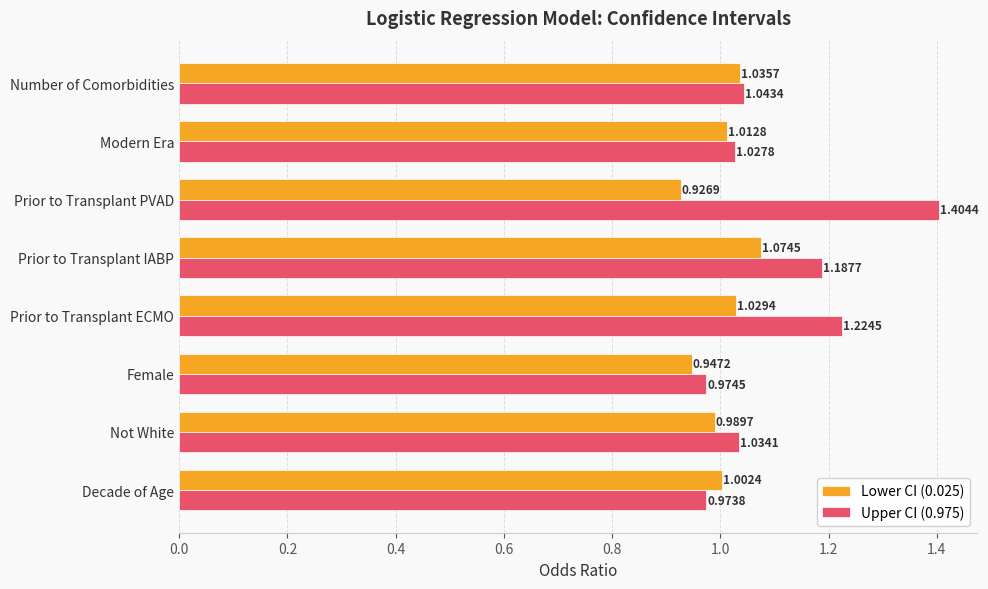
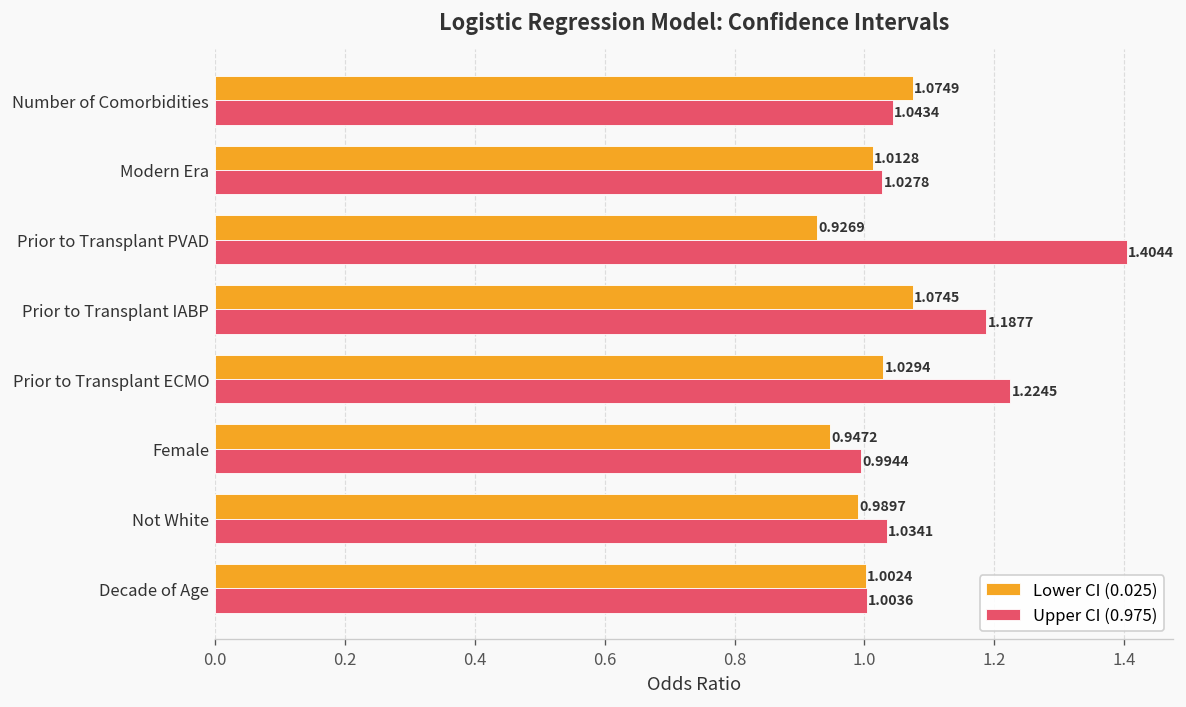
  {
    "Lower CI (0.025)": {
-     "Number of Comorbidities": 1.0357,
+     "Number of Comorbidities": 1.0749,
      "Modern Era": 1.0128,
      "Prior to Transplant PVAD": 0.9269,
      "Prior to Transplant IABP": 1.0745,
      "Prior to Transplant ECMO": 1.0294,
      "Female": 0.9472,
      "Not White": 0.9897,
      "Decade of Age": 1.0024
    },
    "Upper CI (0.975)": {
      "Number of Comorbidities": 1.0434,
      "Modern Era": 1.0278,
      "Prior to Transplant PVAD": 1.4044,
      "Prior to Transplant IABP": 1.1877,
      "Prior to Transplant ECMO": 1.2245,
-     "Female": 0.9745,
+     "Female": 0.9944,
      "Not White": 1.0341,
-     "Decade of Age": 0.9738
+     "Decade of Age": 1.0036
    }
  }
